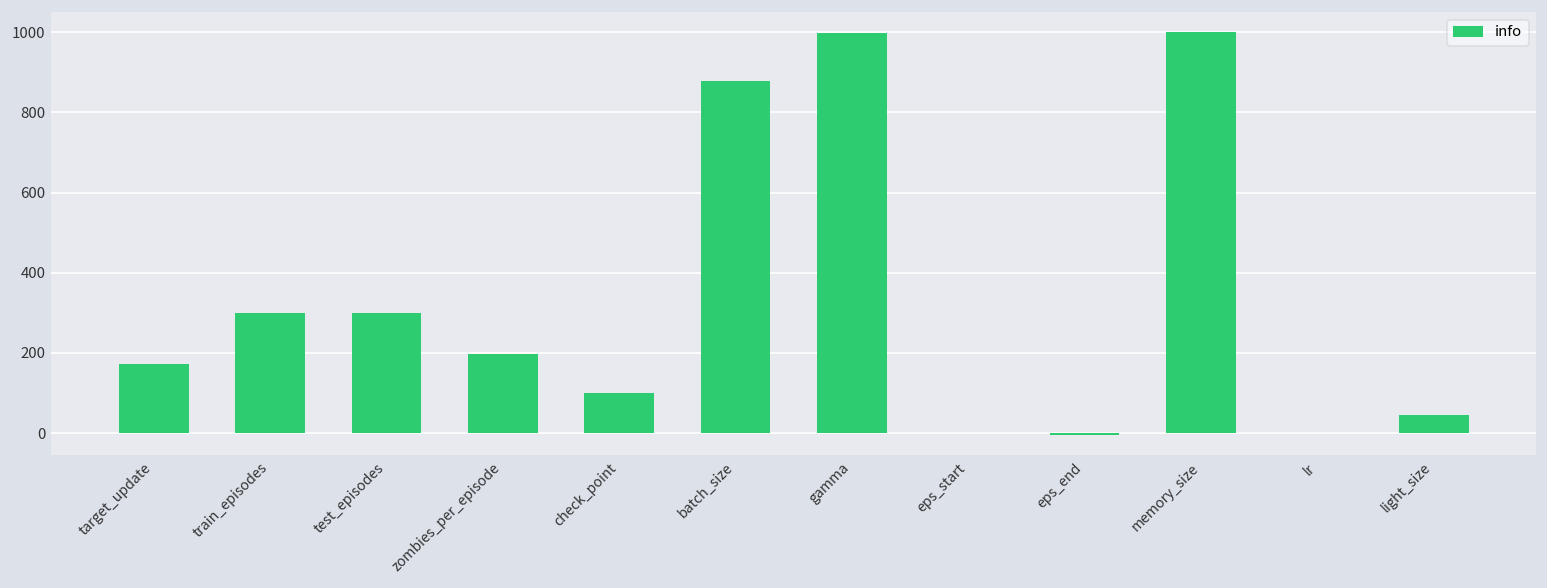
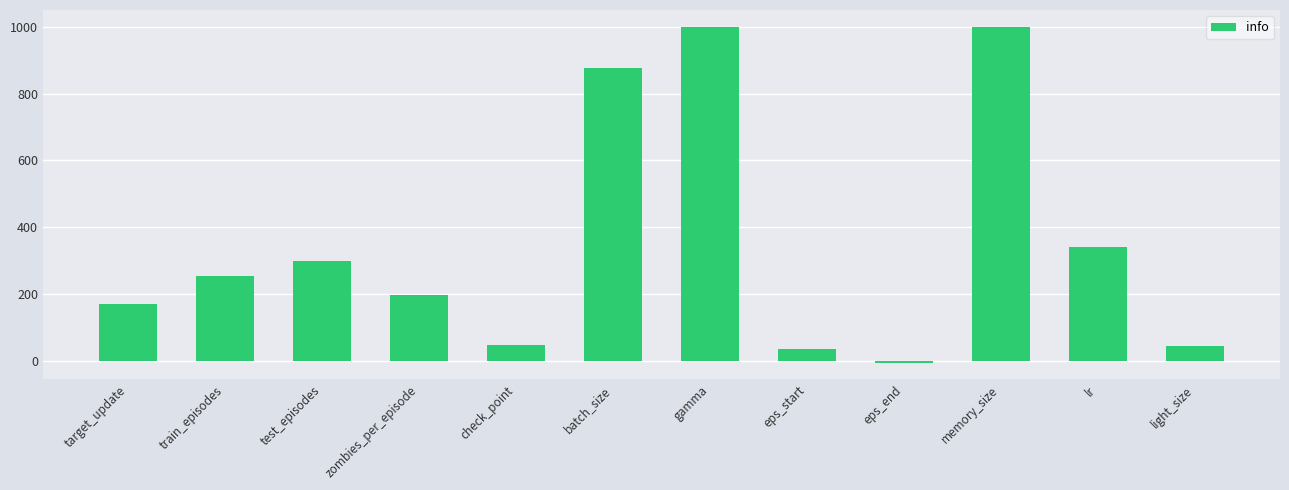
  {
    "target_update": 170,
-   "train_episodes": 300,
+   "train_episodes": 260,
    "test_episodes": 300,
    "zombies_per_episode": 200,
-   "check_point": 100,
+   "check_point": 50,
    "batch_size": 880,
    "gamma": 1000,
-   "eps_start": 0,
+   "eps_start": 40,
    "memory_size": 1000,
-   "lr": 0,
+   "lr": 340,
    "light_size": 50
  }
